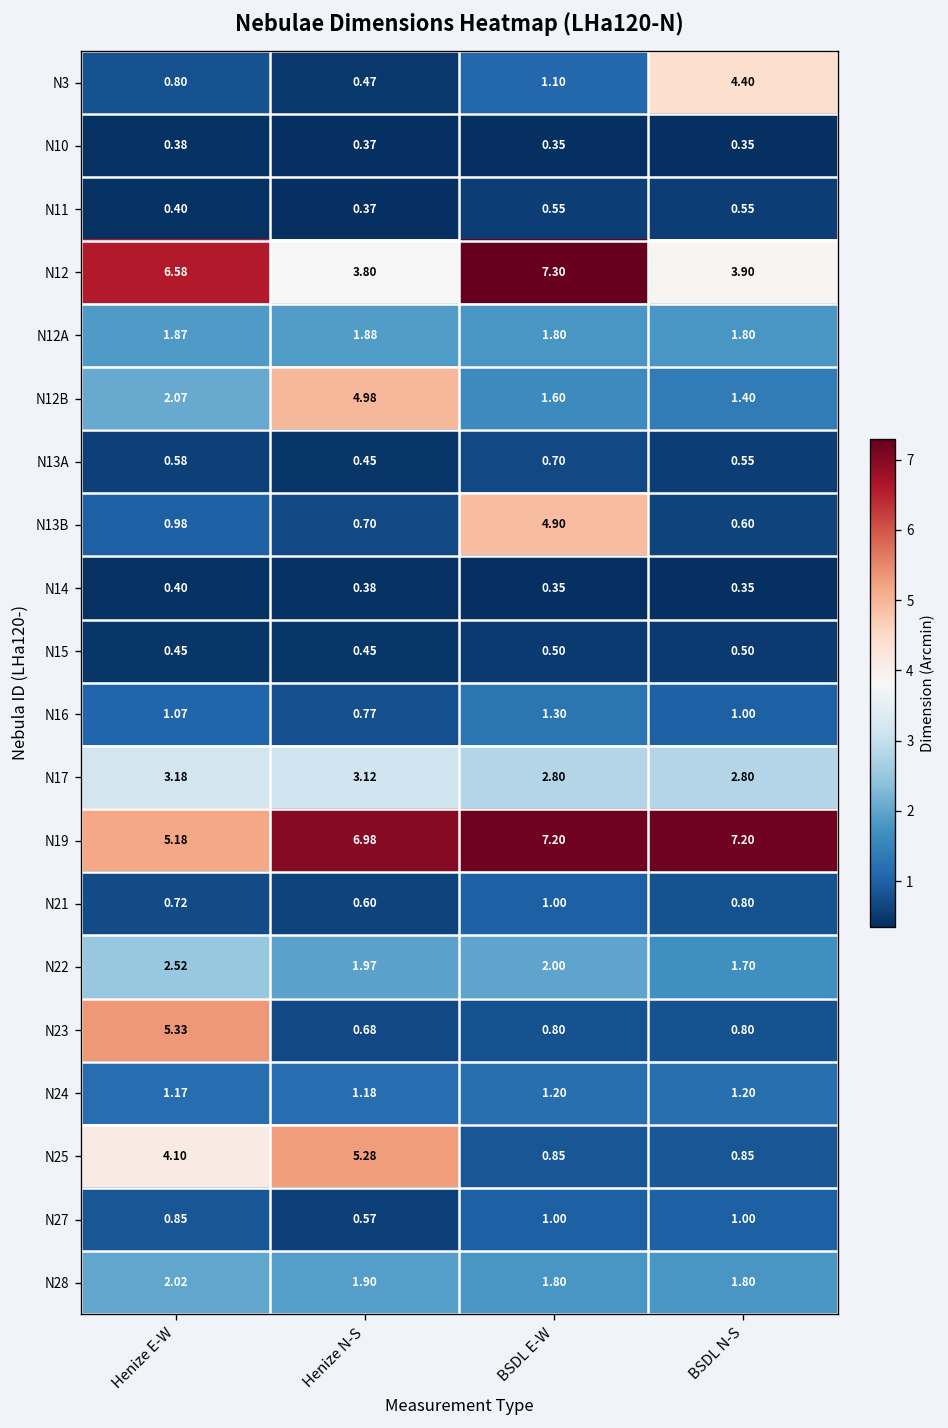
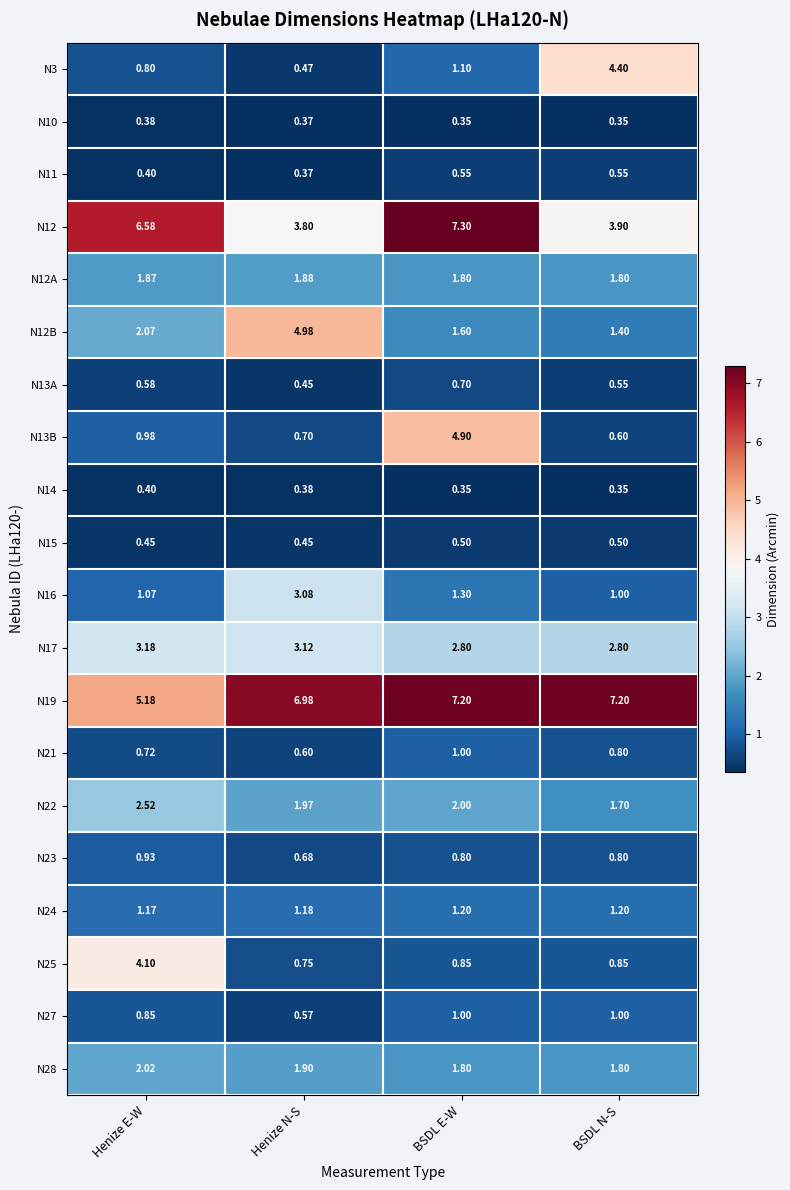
  {
    "N3": {
      "Henize E-W": 0.80,
      "Henize N-S": 0.47,
      "BSDL E-W": 1.10,
      "BSDL N-S": 4.40
    },
    "N10": {
      "Henize E-W": 0.38,
      "Henize N-S": 0.37,
      "BSDL E-W": 0.35,
      "BSDL N-S": 0.35
    },
    "N11": {
      "Henize E-W": 0.40,
      "Henize N-S": 0.37,
      "BSDL E-W": 0.55,
      "BSDL N-S": 0.55
    },
    "N12": {
      "Henize E-W": 6.58,
      "Henize N-S": 3.80,
      "BSDL E-W": 7.30,
      "BSDL N-S": 3.90
    },
    "N12A": {
      "Henize E-W": 1.87,
      "Henize N-S": 1.88,
      "BSDL E-W": 1.80,
      "BSDL N-S": 1.80
    },
    "N12B": {
      "Henize E-W": 2.07,
      "Henize N-S": 4.98,
      "BSDL E-W": 1.60,
      "BSDL N-S": 1.40
    },
    "N13A": {
      "Henize E-W": 0.58,
      "Henize N-S": 0.45,
      "BSDL E-W": 0.70,
      "BSDL N-S": 0.55
    },
    "N13B": {
      "Henize E-W": 0.98,
      "Henize N-S": 0.70,
      "BSDL E-W": 4.90,
      "BSDL N-S": 0.60
    },
    "N14": {
      "Henize E-W": 0.40,
      "Henize N-S": 0.38,
      "BSDL E-W": 0.35,
      "BSDL N-S": 0.35
    },
    "N15": {
      "Henize E-W": 0.45,
      "Henize N-S": 0.45,
      "BSDL E-W": 0.50,
      "BSDL N-S": 0.50
    },
    "N16": {
      "Henize E-W": 1.07,
-     "Henize N-S": 0.77,
+     "Henize N-S": 3.08,
      "BSDL E-W": 1.30,
      "BSDL N-S": 1.00
    },
    "N17": {
      "Henize E-W": 3.18,
      "Henize N-S": 3.12,
      "BSDL E-W": 2.80,
      "BSDL N-S": 2.80
    },
    "N19": {
      "Henize E-W": 5.18,
      "Henize N-S": 6.98,
      "BSDL E-W": 7.20,
      "BSDL N-S": 7.20
    },
    "N21": {
      "Henize E-W": 0.72,
      "Henize N-S": 0.60,
      "BSDL E-W": 1.00,
      "BSDL N-S": 0.80
    },
    "N22": {
      "Henize E-W": 2.52,
      "Henize N-S": 1.97,
      "BSDL E-W": 2.00,
      "BSDL N-S": 1.70
    },
    "N23": {
-     "Henize E-W": 5.33,
+     "Henize E-W": 0.93,
      "Henize N-S": 0.68,
      "BSDL E-W": 0.80,
      "BSDL N-S": 0.80
    },
    "N24": {
      "Henize E-W": 1.17,
      "Henize N-S": 1.18,
      "BSDL E-W": 1.20,
      "BSDL N-S": 1.20
    },
    "N25": {
      "Henize E-W": 4.10,
-     "Henize N-S": 5.28,
+     "Henize N-S": 0.75,
      "BSDL E-W": 0.85,
      "BSDL N-S": 0.85
    },
    "N27": {
      "Henize E-W": 0.85,
      "Henize N-S": 0.57,
      "BSDL E-W": 1.00,
      "BSDL N-S": 1.00
    },
    "N28": {
      "Henize E-W": 2.02,
      "Henize N-S": 1.90,
      "BSDL E-W": 1.80,
      "BSDL N-S": 1.80
    }
  }
